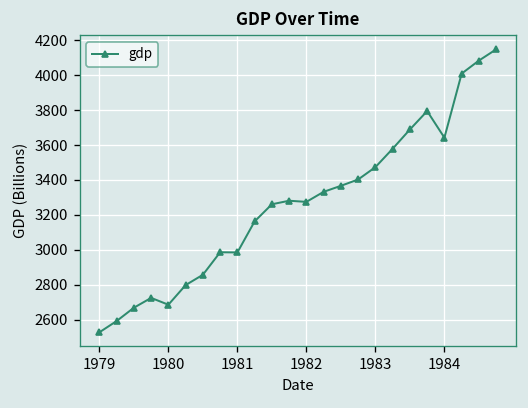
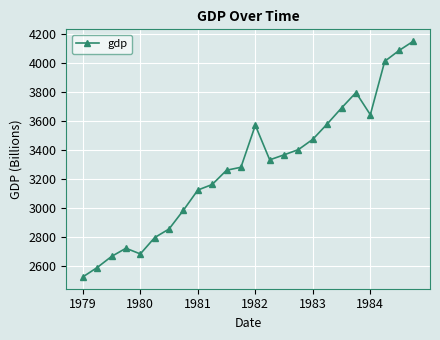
  {
    "1979": 2530,
    "1980": 2680,
-   "1981": 2980,
-   "1982": 3270,
+   "1981": 3120,
+   "1982": 3570,
    "1983": 3470,
    "1984": 3640
  }
